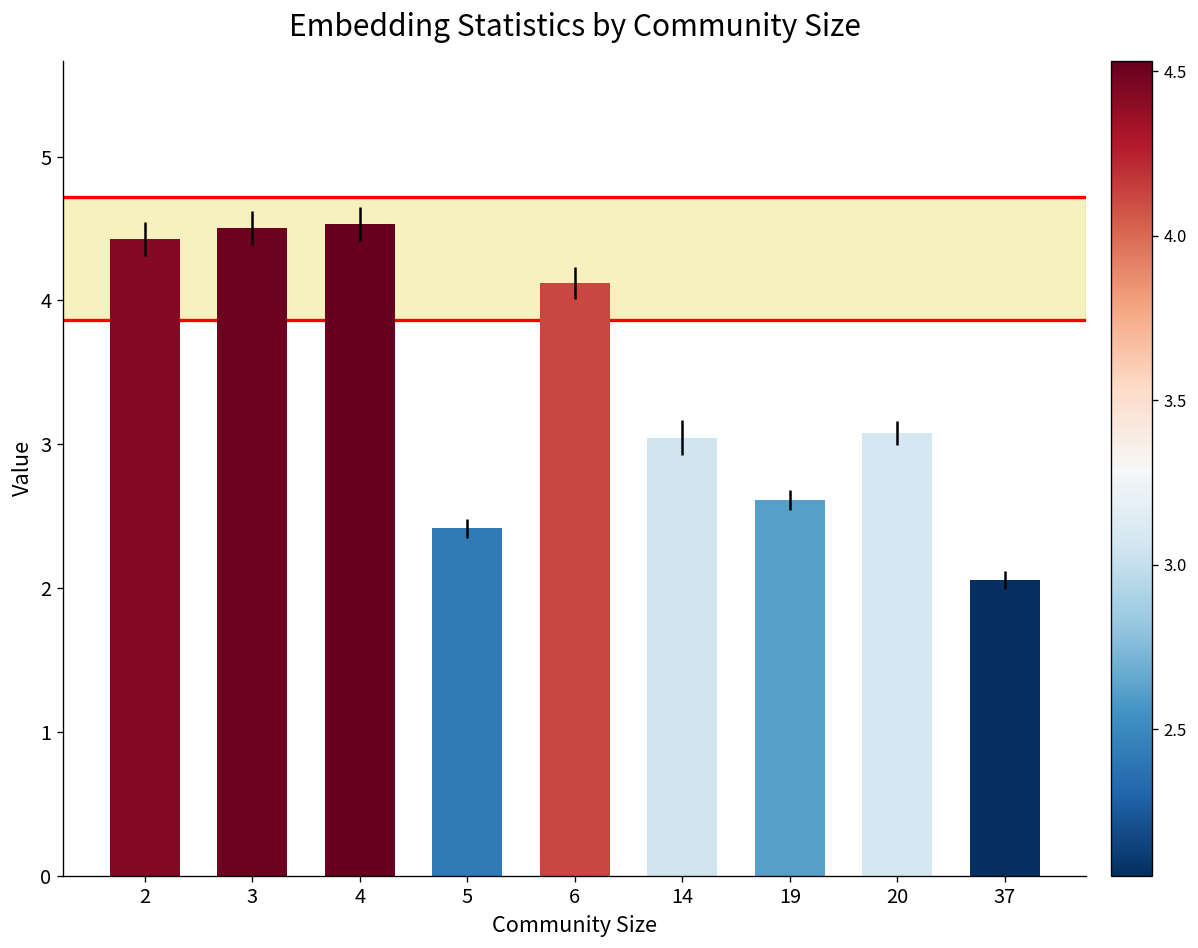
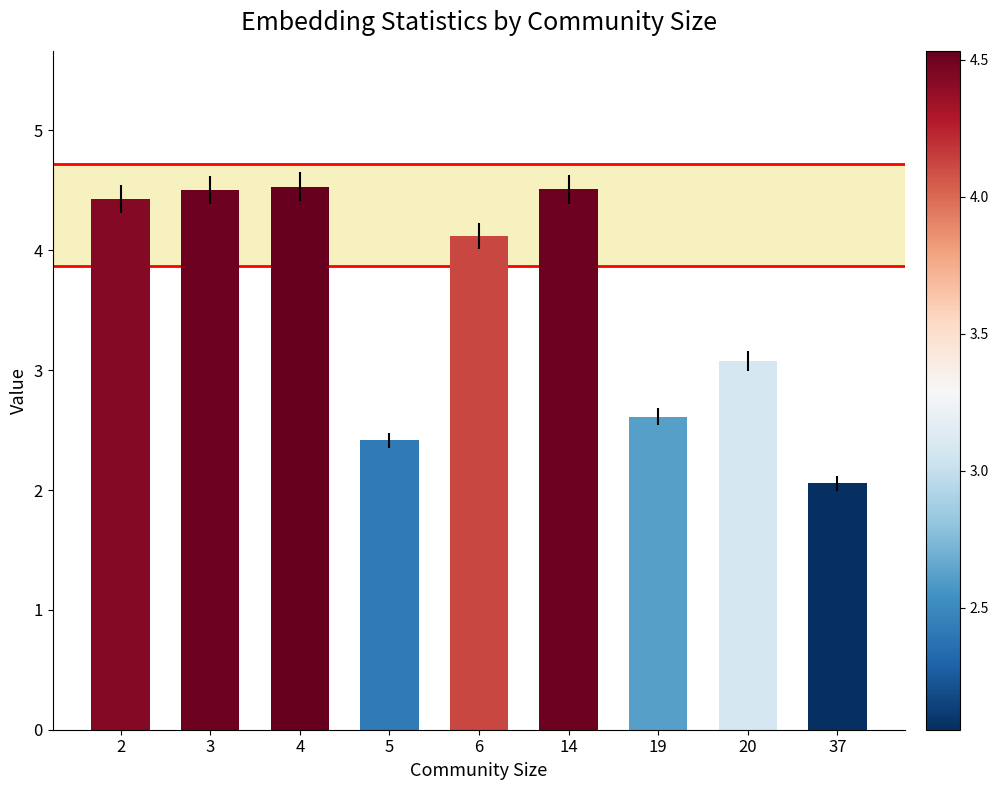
  {
    "2": 4.43,
    "3": 4.50,
    "4": 4.53,
    "5": 2.41,
    "6": 4.12,
-   "14": 3.05,
+   "14": 4.51,
    "19": 2.61,
    "20": 3.08,
    "37": 2.06
  }
